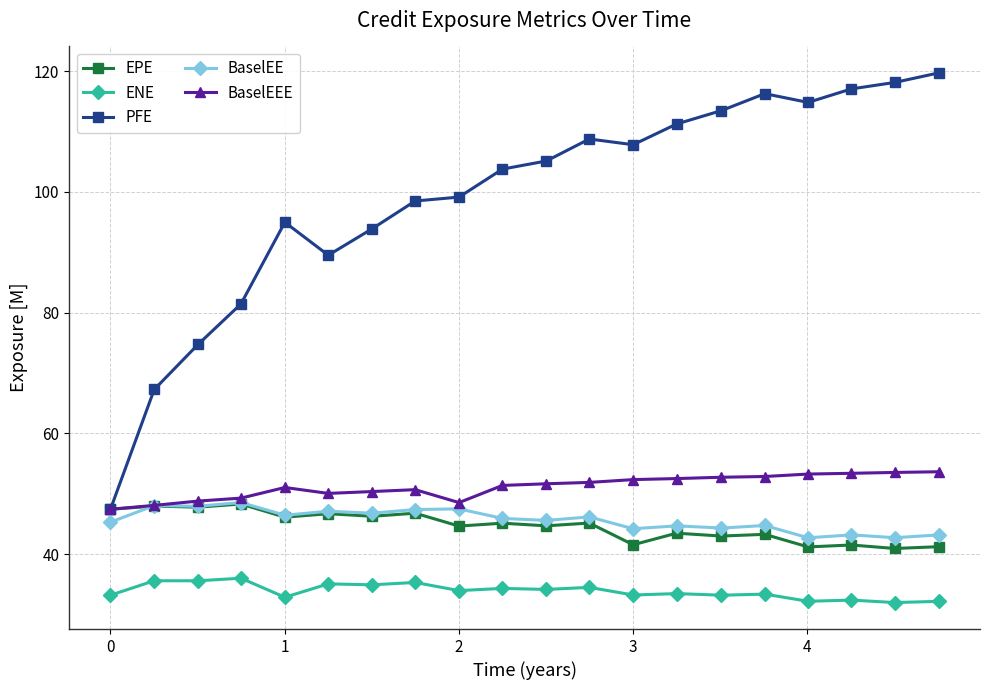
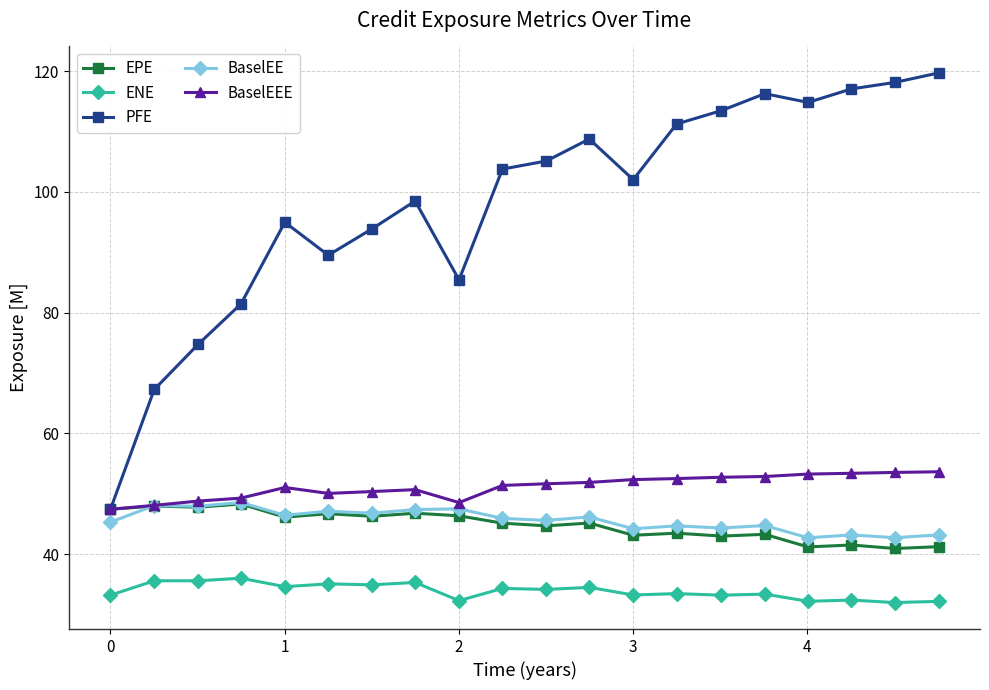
  {
    "EPE": {
-     "2": 45,
-     "3": 42
+     "2": 46,
+     "3": 43
    },
    "ENE": {
      "0": 33,
-     "1": 33,
-     "2": 34,
+     "1": 35,
+     "2": 32,
      "3": 33
    },
    "PFE": {
      "1": 95,
-     "2": 99,
-     "3": 108
+     "2": 85,
+     "3": 102
    },
    "BaselEE": {
      "0": 45,
      "2": 48,
      "3": 44
    },
    "BaselEEE": {
      "1": 51,
      "2": 49,
      "3": 52
    }
  }
